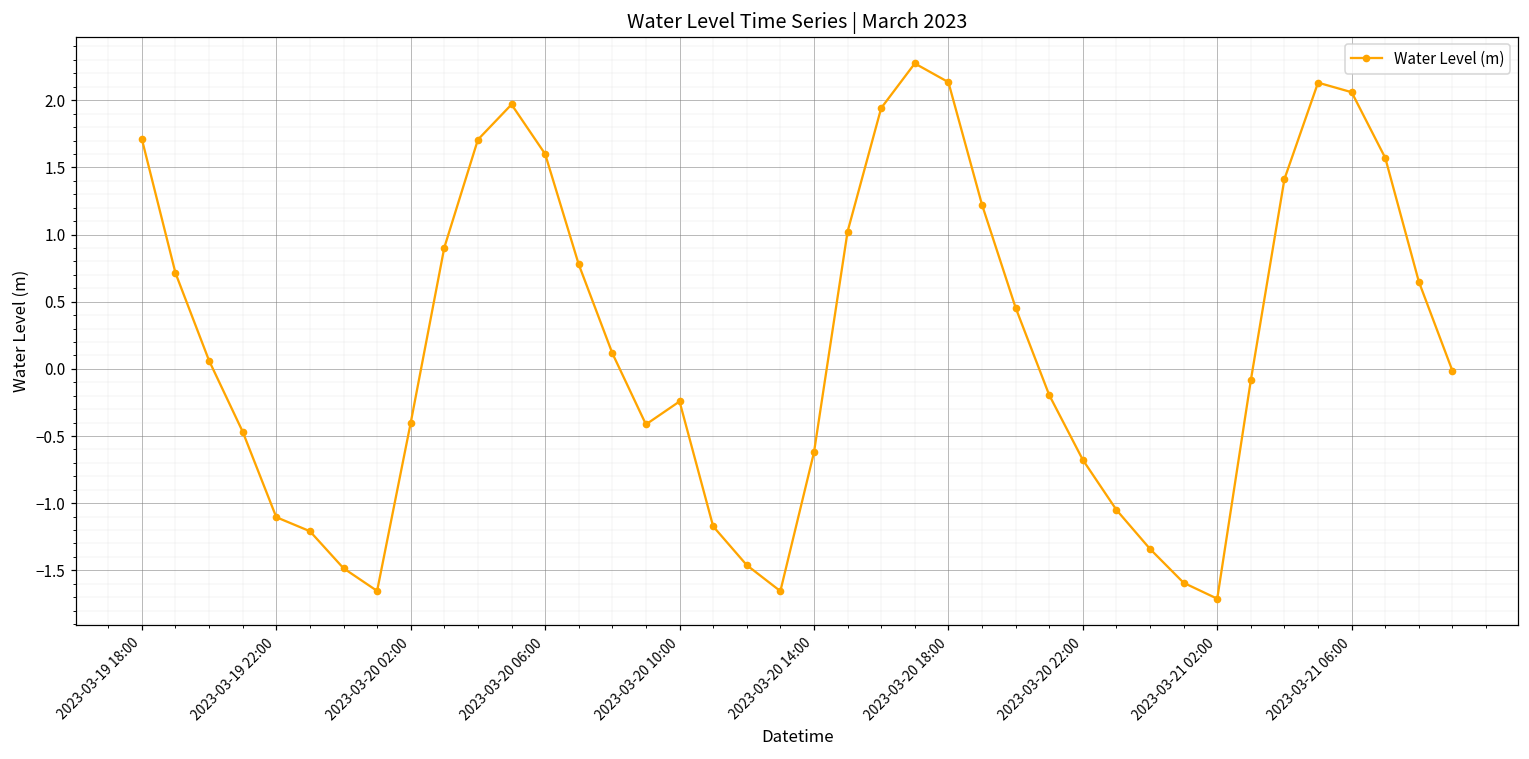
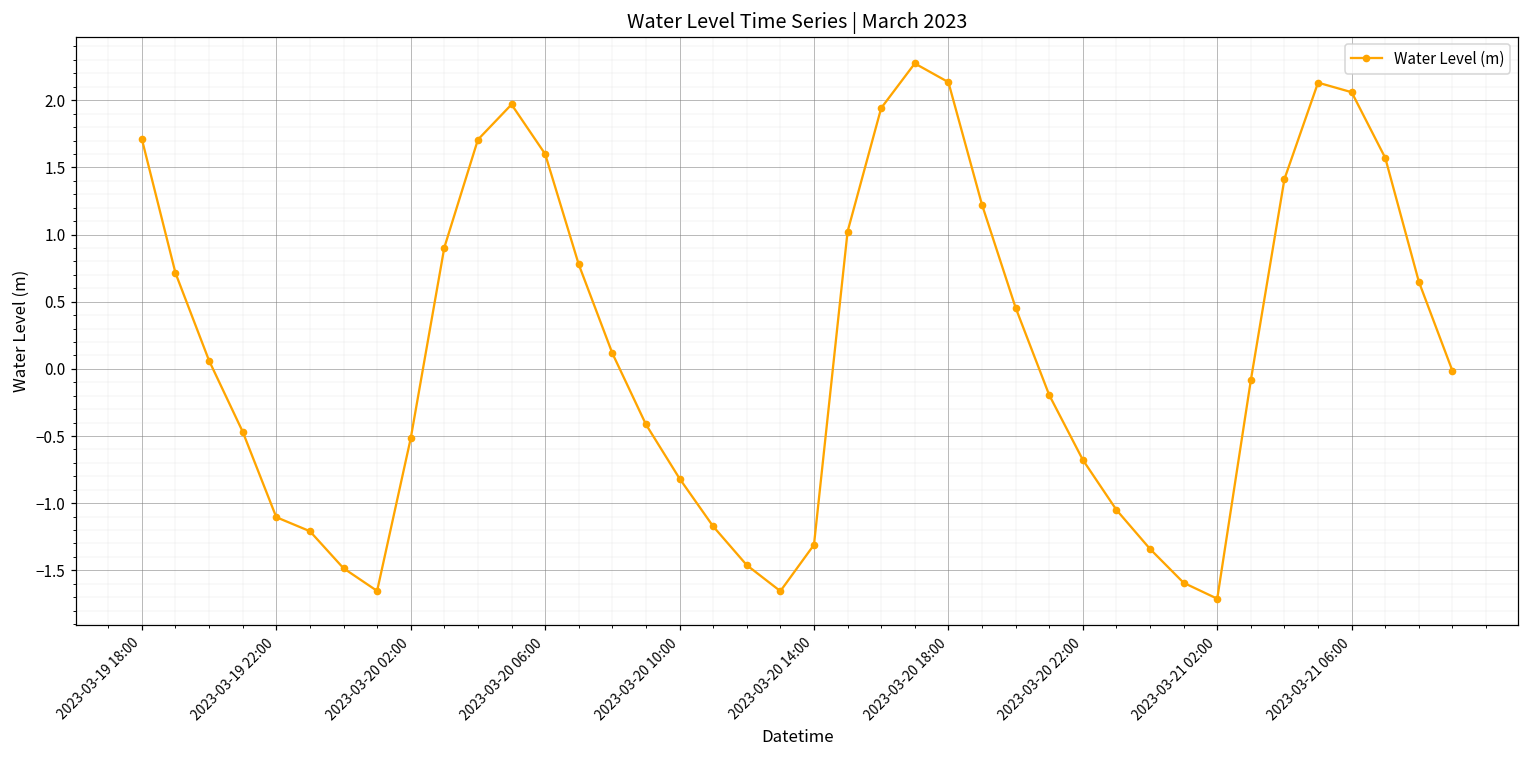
  {
    "2023-03-19 18:00": 1.71,
    "2023-03-19 22:00": -1.10,
-   "2023-03-20 02:00": -0.40,
+   "2023-03-20 02:00": -0.52,
    "2023-03-20 06:00": 1.60,
-   "2023-03-20 10:00": -0.24,
-   "2023-03-20 14:00": -0.62,
+   "2023-03-20 10:00": -0.82,
+   "2023-03-20 14:00": -1.31,
    "2023-03-20 18:00": 2.13,
    "2023-03-20 22:00": -0.68,
    "2023-03-21 02:00": -1.71,
    "2023-03-21 06:00": 2.06
  }
